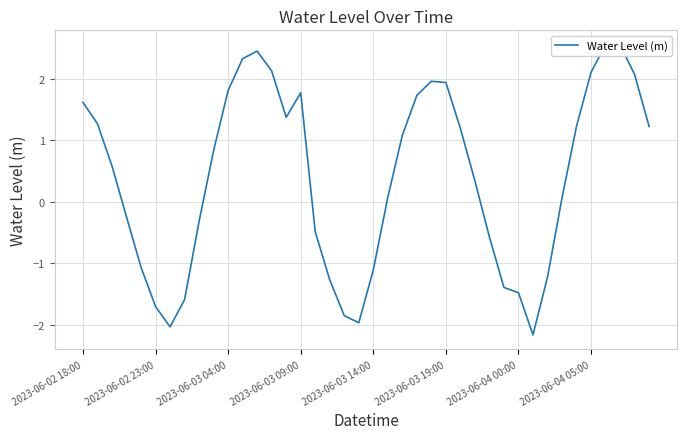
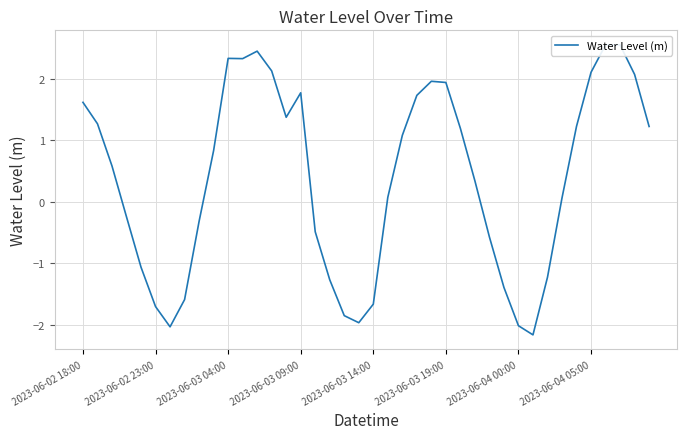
  {
    "2023-06-02 18:00": 1.6,
    "2023-06-02 23:00": -1.7,
-   "2023-06-03 04:00": 1.8,
+   "2023-06-03 04:00": 2.3,
    "2023-06-03 09:00": 1.8,
-   "2023-06-03 14:00": -1.1,
+   "2023-06-03 14:00": -1.7,
    "2023-06-03 19:00": 1.9,
-   "2023-06-04 00:00": -1.5,
+   "2023-06-04 00:00": -2.0,
    "2023-06-04 05:00": 2.1
  }
